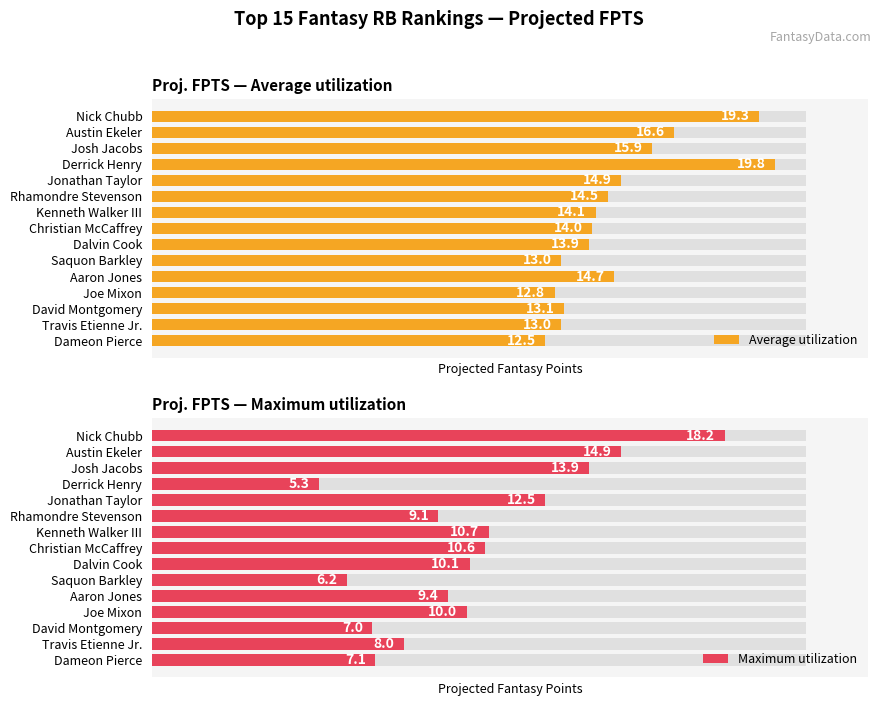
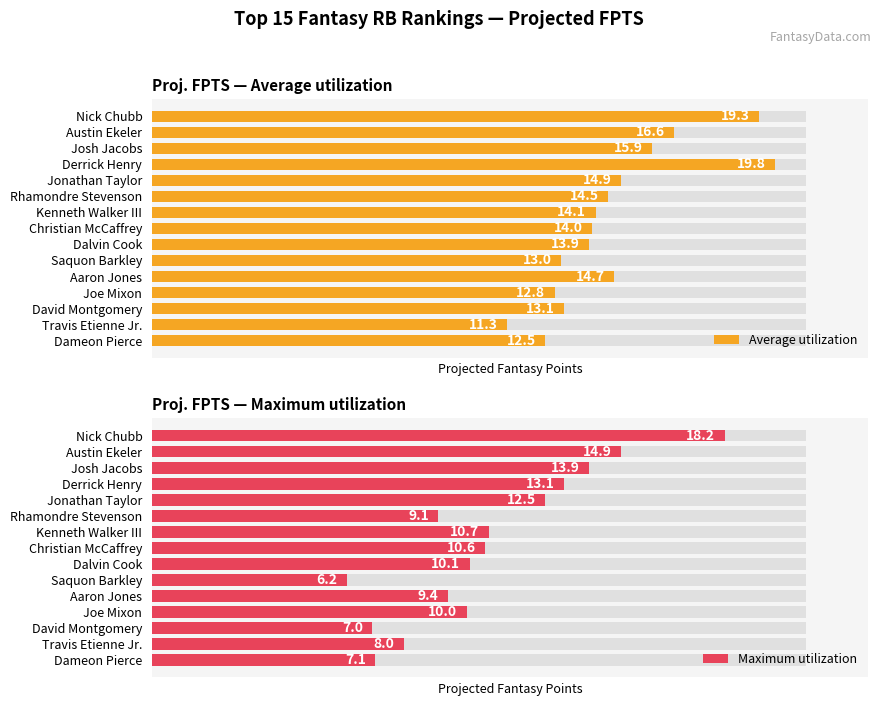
  {
    "Proj. FPTS — Average utilization": {
      "Average utilization": {
-       "Travis Etienne Jr.": 13.0
+       "Travis Etienne Jr.": 11.3
      }
    },
    "Proj. FPTS — Maximum utilization": {
      "Maximum utilization": {
-       "Derrick Henry": 5.3
+       "Derrick Henry": 13.1
      }
    }
  }
